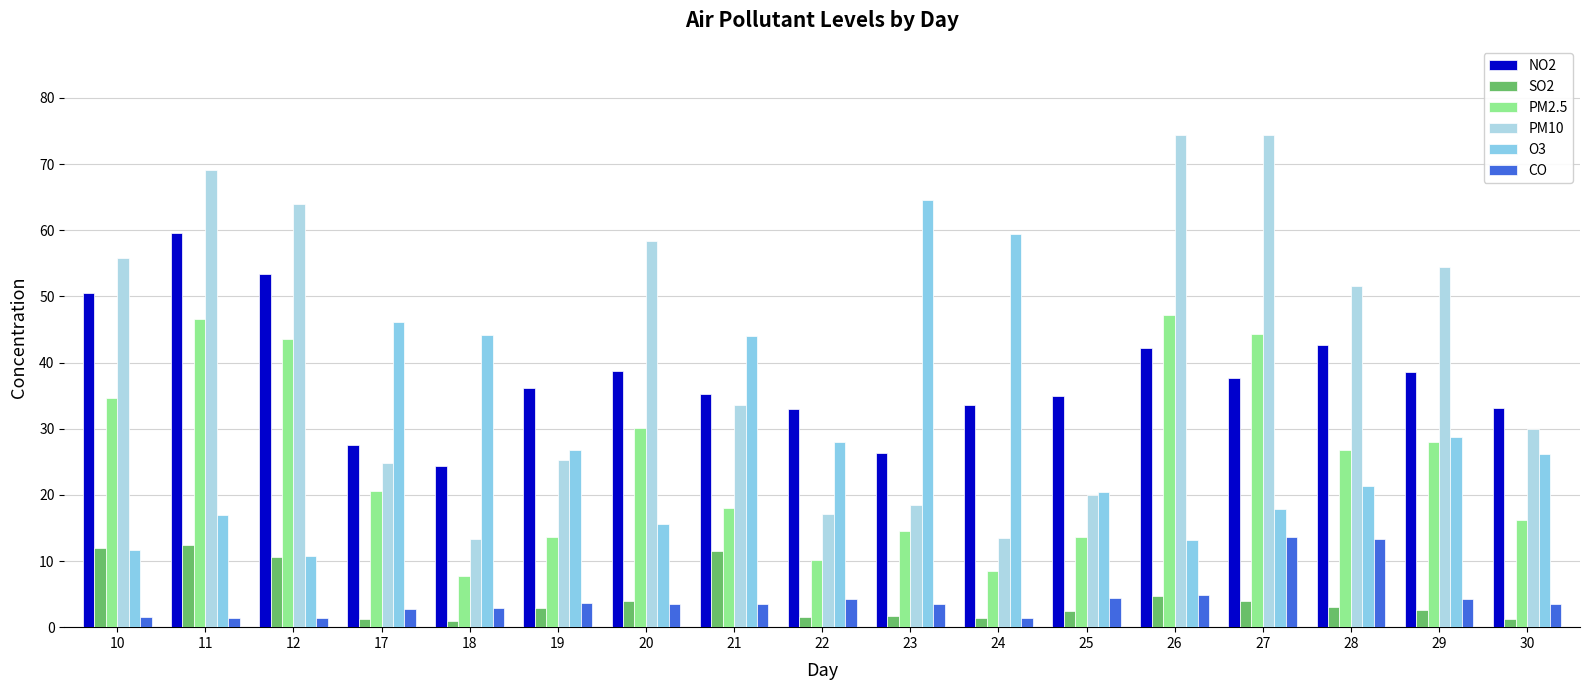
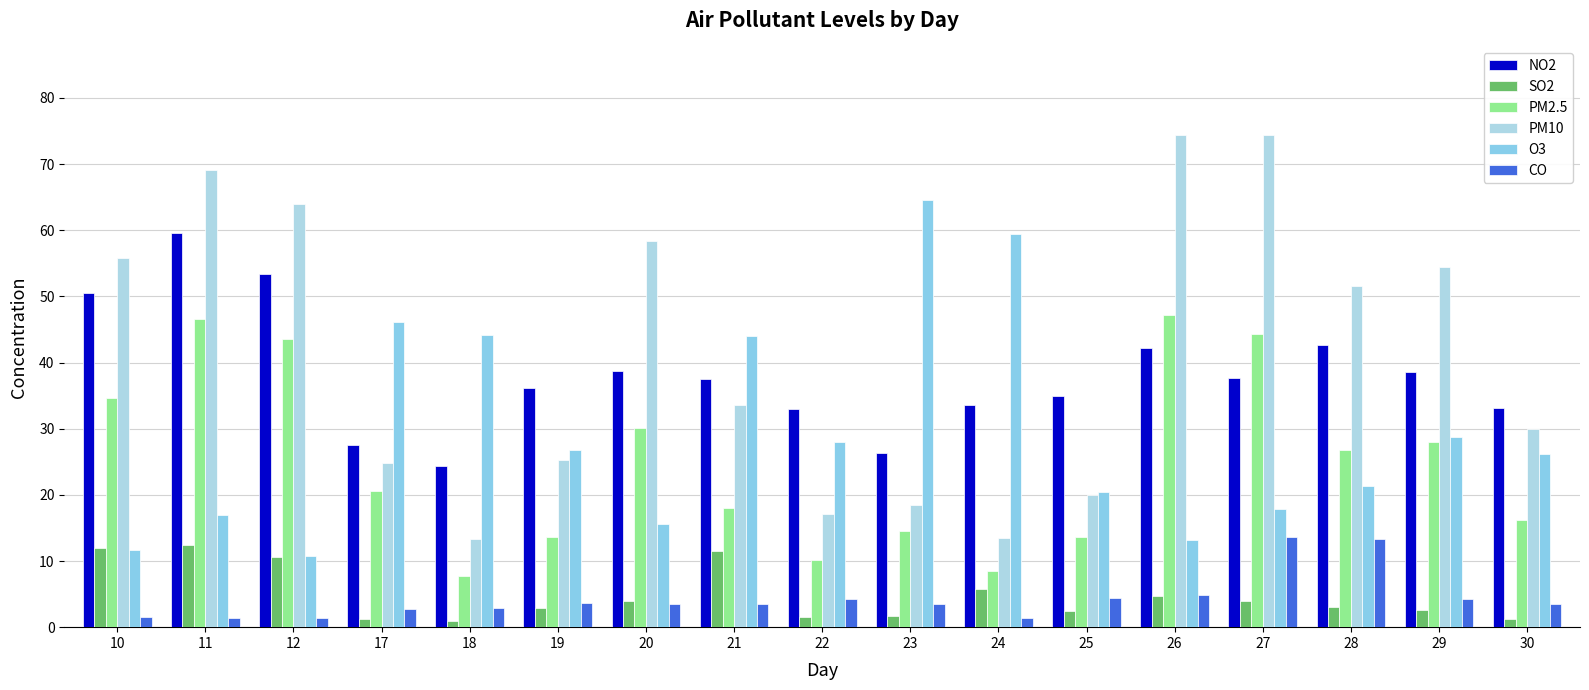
  {
    "NO2": {
      "10": 51,
      "11": 60,
      "12": 53,
      "17": 28,
      "18": 24,
      "19": 36,
      "20": 39,
-     "21": 35,
+     "21": 37,
      "22": 33,
      "23": 26,
      "24": 34,
      "25": 35,
      "26": 42,
      "27": 38,
      "28": 43,
      "29": 39,
      "30": 33
    },
    "SO2": {
      "10": 12,
      "11": 12,
      "12": 11,
      "17": 1,
      "18": 1,
      "19": 3,
      "20": 4,
      "21": 12,
      "22": 2,
      "23": 2,
-     "24": 1,
+     "24": 6,
      "25": 2,
      "26": 5,
      "27": 4,
      "28": 3,
      "29": 3,
      "30": 1
    },
    "PM2.5": {
      "10": 35,
      "11": 47,
      "12": 44,
      "17": 21,
      "18": 8,
      "19": 14,
      "20": 30,
      "21": 18,
      "22": 10,
      "23": 15,
      "24": 8,
      "25": 14,
      "26": 47,
      "27": 44,
      "28": 27,
      "29": 28,
      "30": 16
    },
    "CO": {
      "10": 2,
      "11": 1,
      "12": 1,
      "17": 3,
      "18": 3,
      "19": 4,
      "20": 4,
      "21": 4,
      "22": 4,
      "23": 3,
      "24": 1,
      "25": 4,
      "26": 5,
      "27": 14,
      "28": 13,
      "29": 4,
      "30": 4
    }
  }
